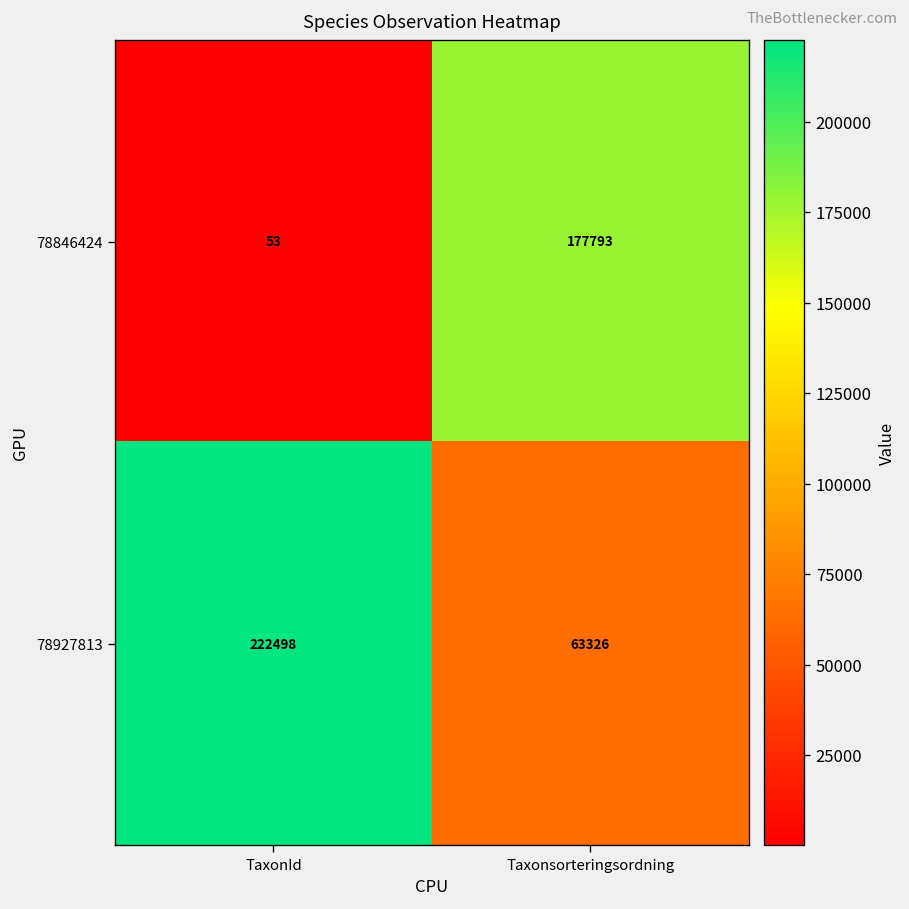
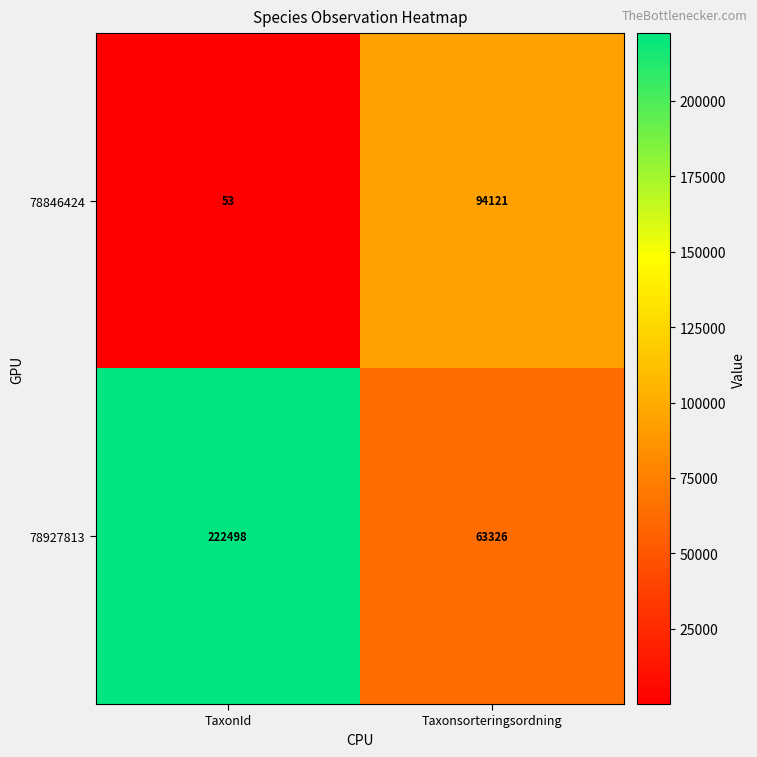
  {
    "78846424": {
      "TaxonId": 53,
-     "Taxonsorteringsordning": 177793
+     "Taxonsorteringsordning": 94121
    },
    "78927813": {
      "TaxonId": 222498,
      "Taxonsorteringsordning": 63326
    }
  }
